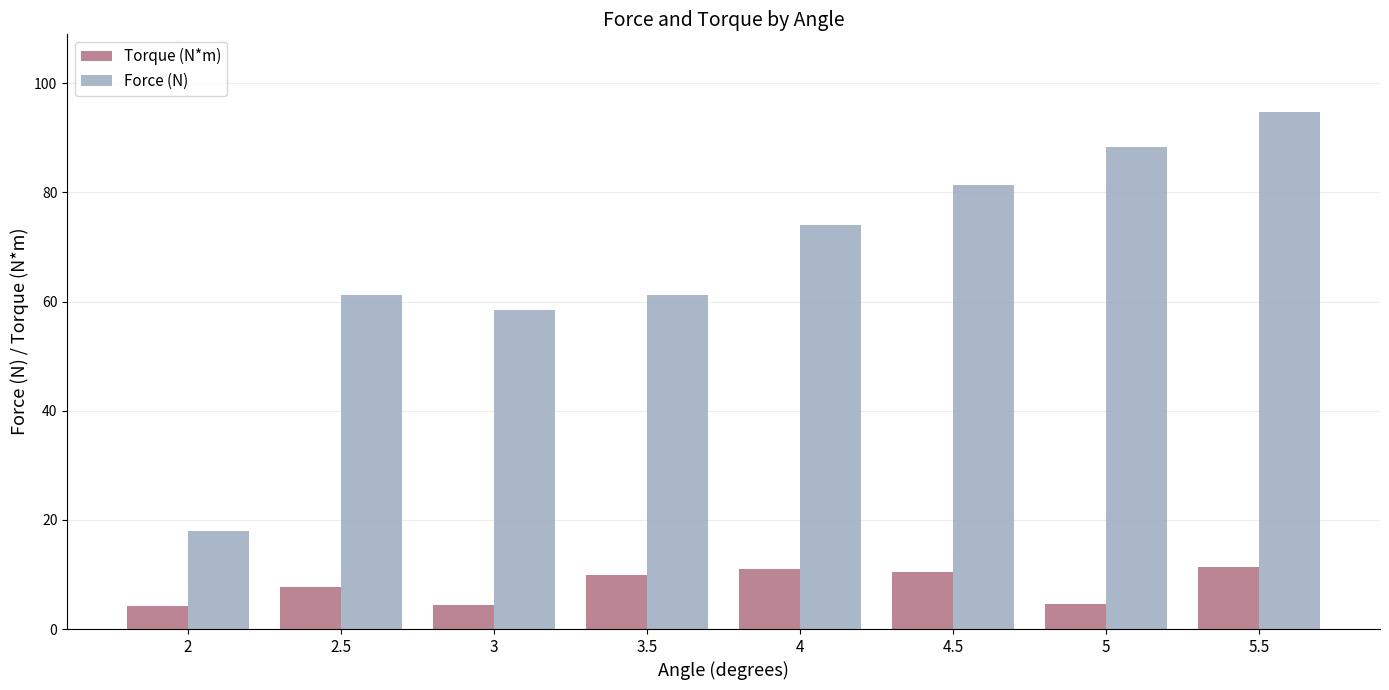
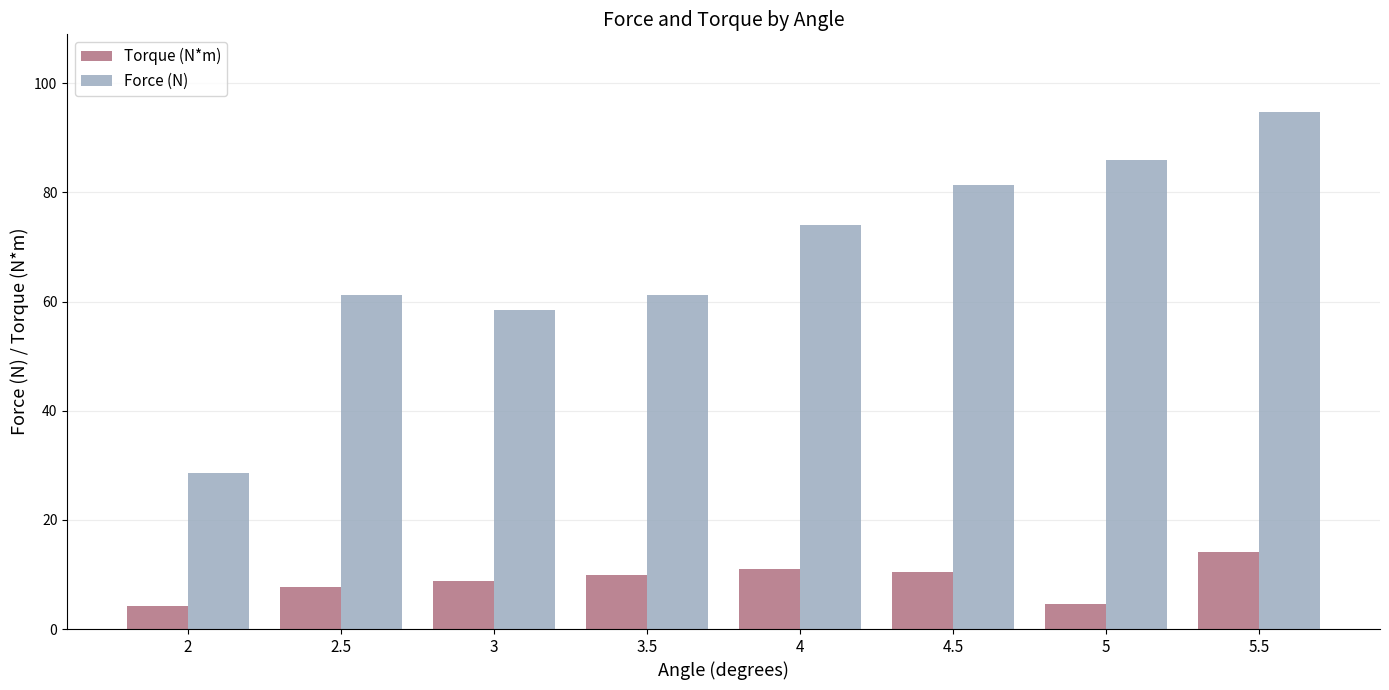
  {
    "Torque (N*m)": {
      "2": 4,
      "2.5": 8,
-     "3": 4,
+     "3": 9,
      "3.5": 10,
      "4": 11,
      "4.5": 10,
      "5": 5,
-     "5.5": 11
+     "5.5": 14
    },
    "Force (N)": {
-     "2": 18,
+     "2": 29,
      "2.5": 61,
      "3": 58,
      "3.5": 61,
      "4": 74,
      "4.5": 81,
-     "5": 88,
+     "5": 86,
      "5.5": 95
    }
  }
